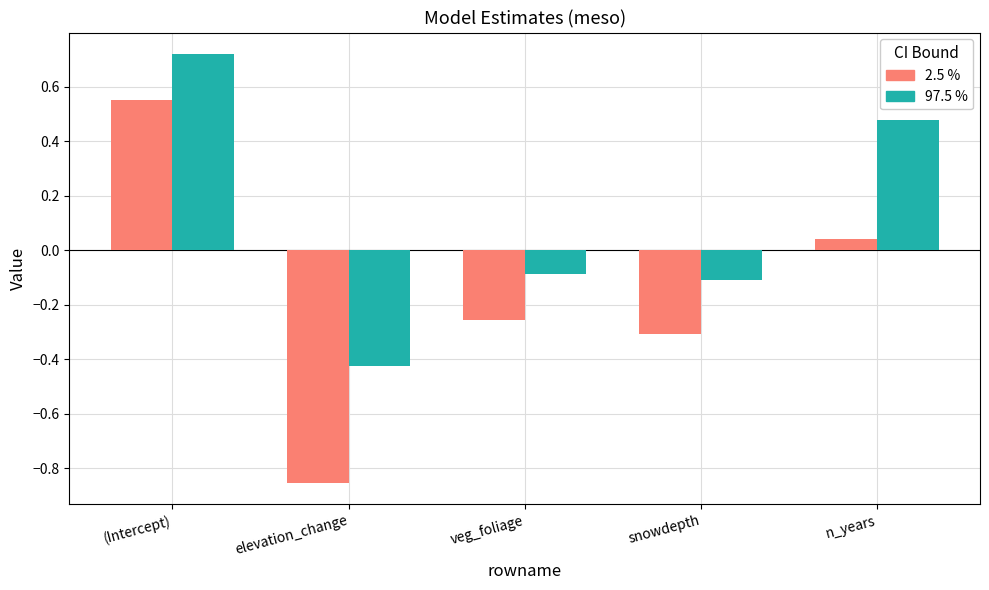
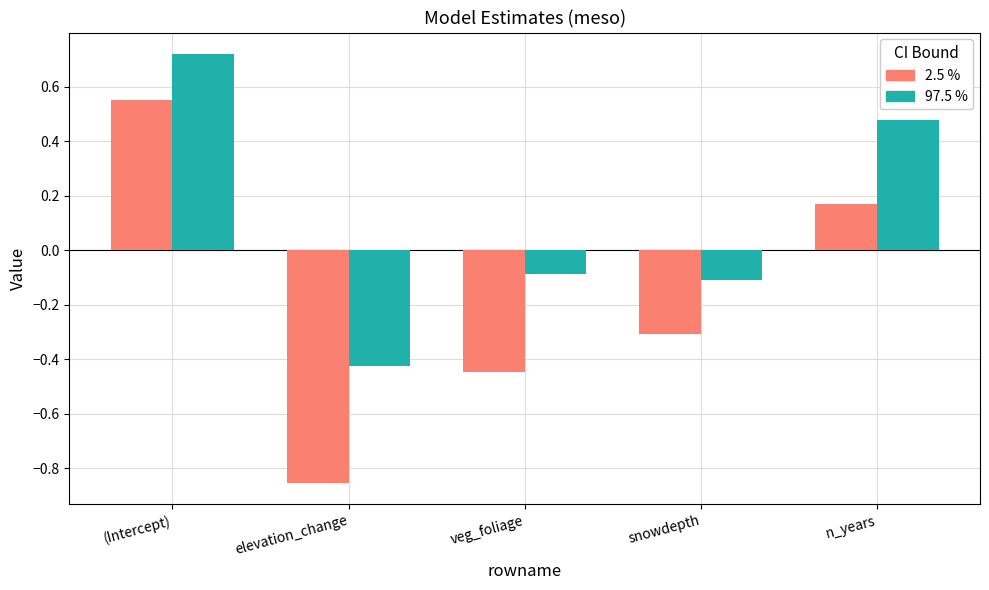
  {
    "2.5 %": {
      "(Intercept)": 0.55,
      "elevation_change": -0.85,
-     "veg_foliage": -0.26,
+     "veg_foliage": -0.45,
      "snowdepth": -0.31,
-     "n_years": 0.04
+     "n_years": 0.17
    },
    "97.5 %": {
      "(Intercept)": 0.72,
      "elevation_change": -0.42,
      "veg_foliage": -0.09,
      "snowdepth": -0.11,
      "n_years": 0.48
    }
  }
